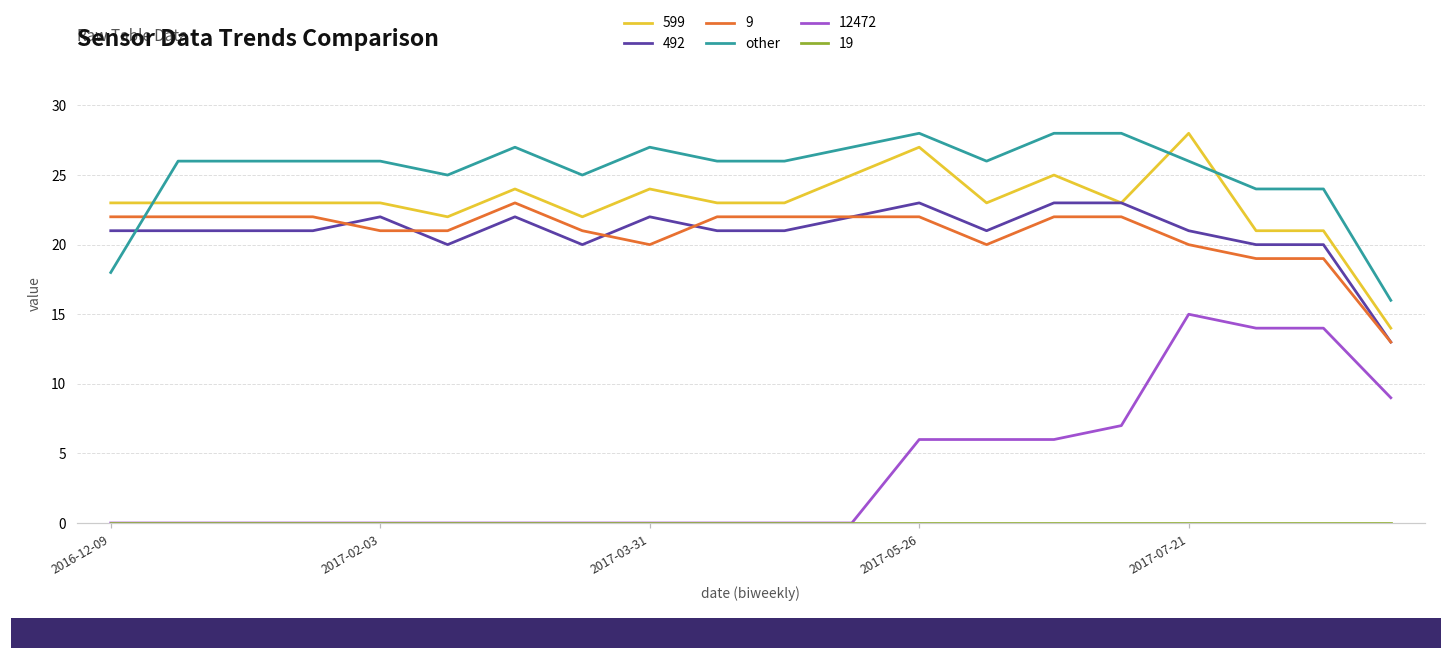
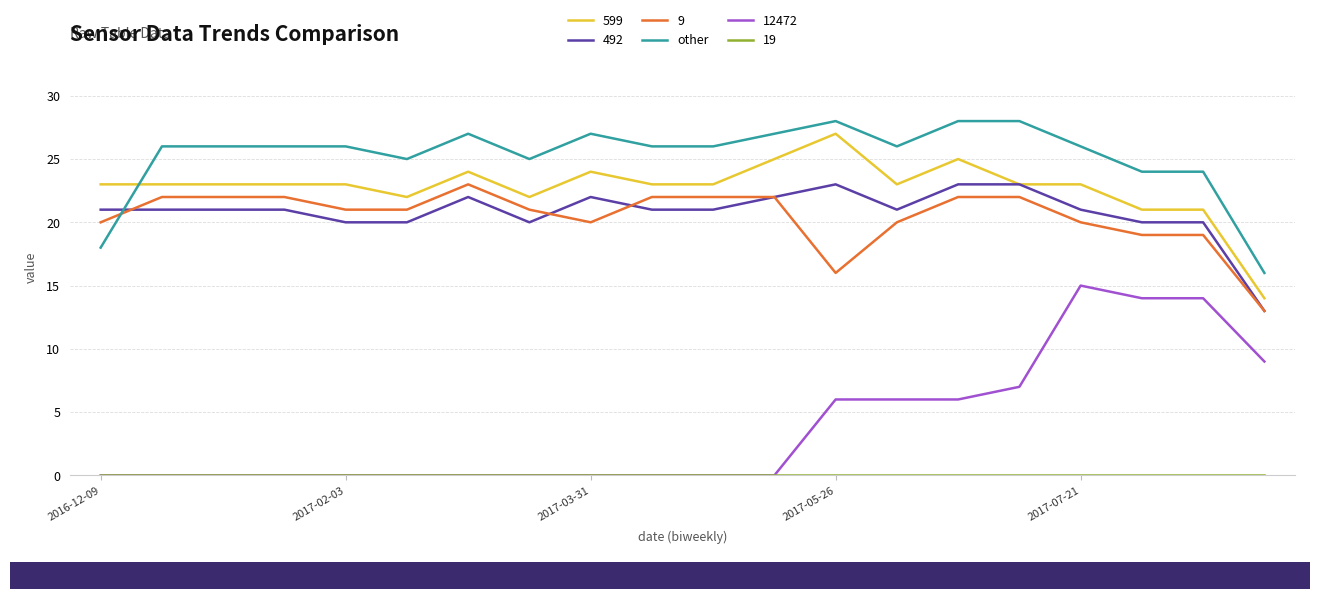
  {
    "599": {
      "2016-12-09": 23,
      "2017-02-03": 23,
      "2017-03-31": 24,
      "2017-05-26": 27,
-     "2017-07-21": 28
+     "2017-07-21": 23
    },
    "492": {
      "2016-12-09": 21,
-     "2017-02-03": 22,
+     "2017-02-03": 20,
      "2017-03-31": 22,
      "2017-05-26": 23,
      "2017-07-21": 21
    },
    "9": {
-     "2016-12-09": 22,
+     "2016-12-09": 20,
      "2017-02-03": 21,
      "2017-03-31": 20,
-     "2017-05-26": 22,
+     "2017-05-26": 16,
      "2017-07-21": 20
    },
    "other": {
      "2016-12-09": 18,
      "2017-02-03": 26,
      "2017-03-31": 27,
      "2017-05-26": 28,
      "2017-07-21": 26
    },
    "12472": {
      "2017-05-26": 6,
      "2017-07-21": 15
    },
    "19": {
      "2017-05-26": 0,
      "2017-07-21": 0
    }
  }
